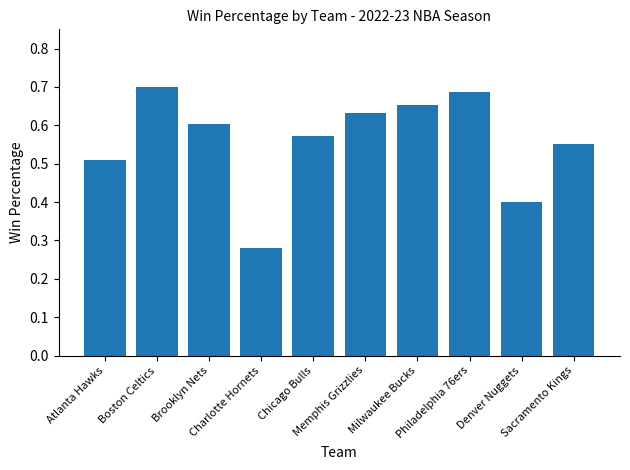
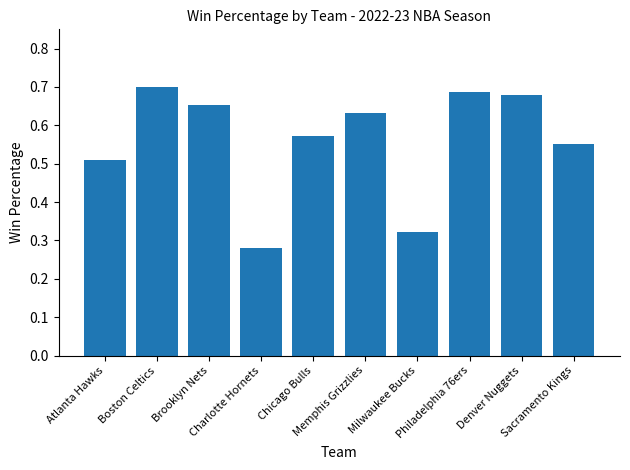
  {
    "Atlanta Hawks": 0.51,
    "Boston Celtics": 0.70,
-   "Brooklyn Nets": 0.60,
+   "Brooklyn Nets": 0.65,
    "Charlotte Hornets": 0.28,
    "Chicago Bulls": 0.57,
    "Memphis Grizzlies": 0.63,
-   "Milwaukee Bucks": 0.65,
+   "Milwaukee Bucks": 0.32,
    "Philadelphia 76ers": 0.69,
-   "Denver Nuggets": 0.40,
+   "Denver Nuggets": 0.68,
    "Sacramento Kings": 0.55
  }
